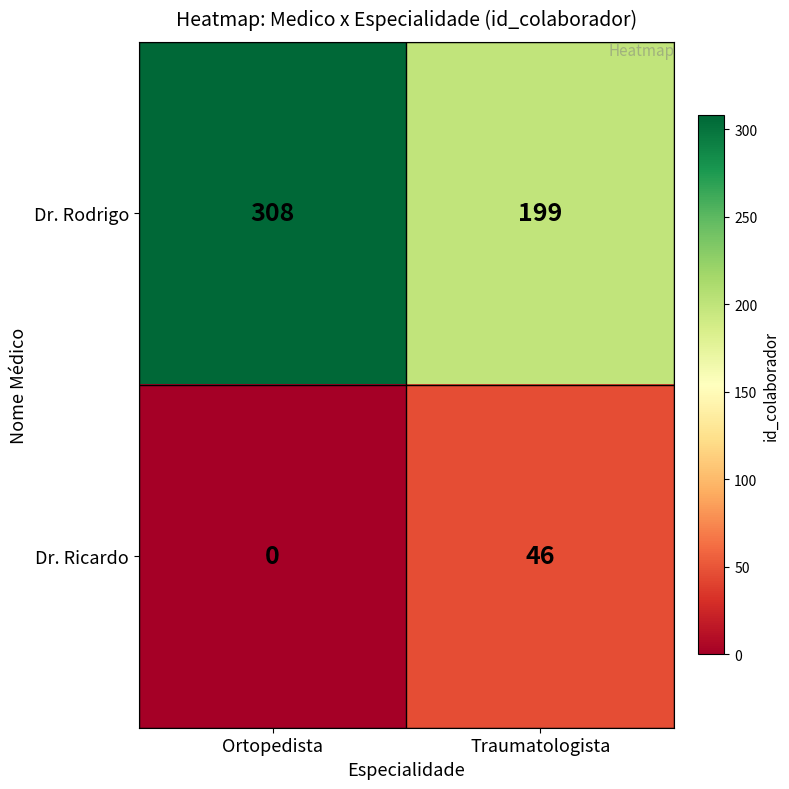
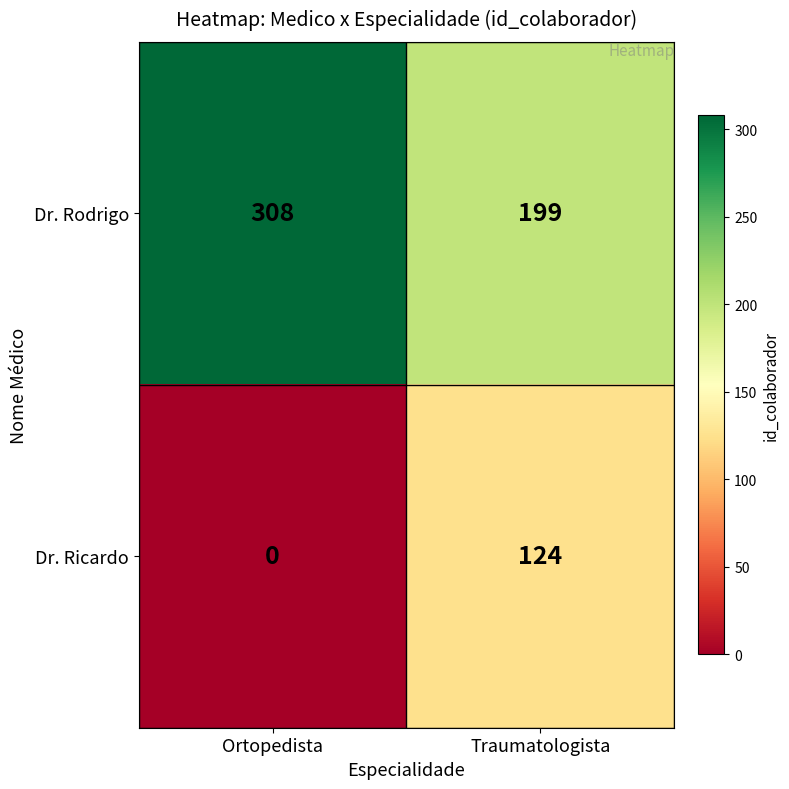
  {
    "Dr. Rodrigo": {
      "Ortopedista": 308
    },
    "Dr. Ricardo": {
      "Ortopedista": 0,
-     "Traumatologista": 46
+     "Traumatologista": 124
    }
  }
